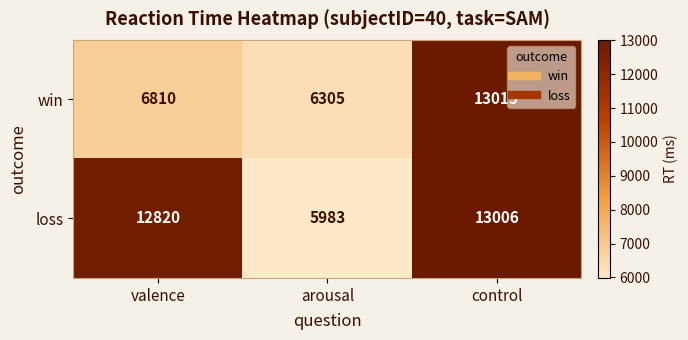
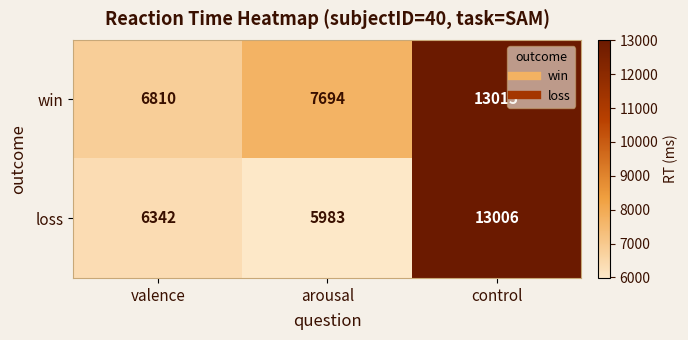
  {
    "win": {
      "valence": 6810,
-     "arousal": 6305
+     "arousal": 7694
    },
    "loss": {
-     "valence": 12820,
+     "valence": 6342,
      "arousal": 5983,
      "control": 13006
    }
  }
